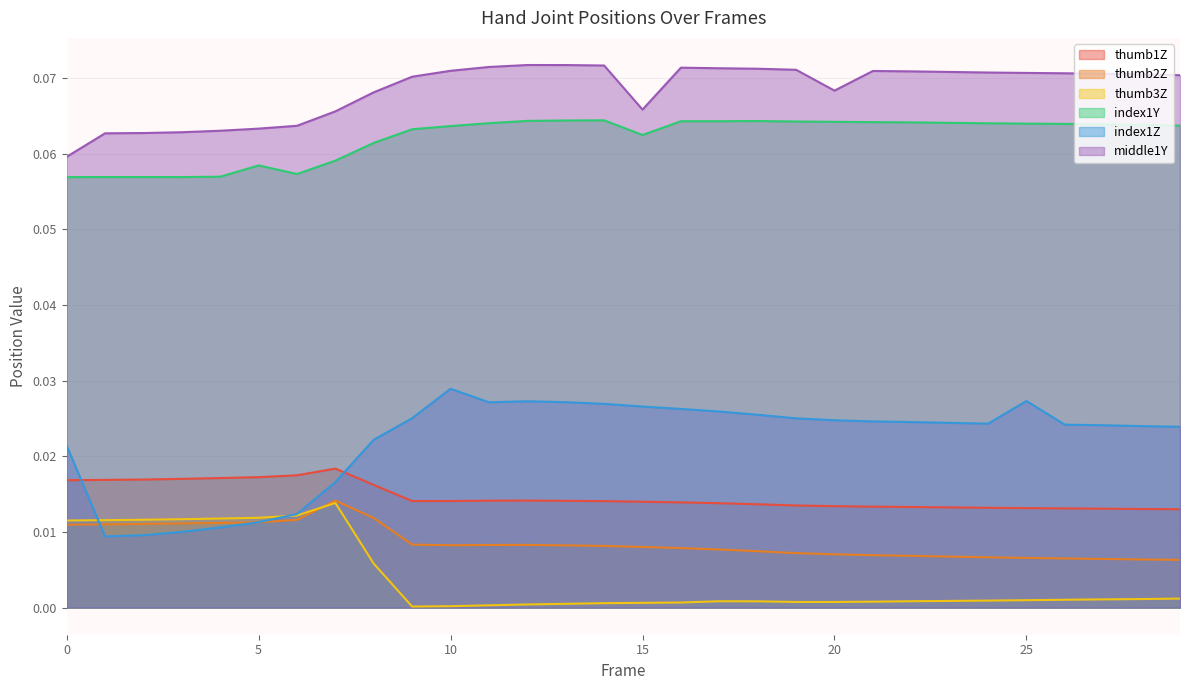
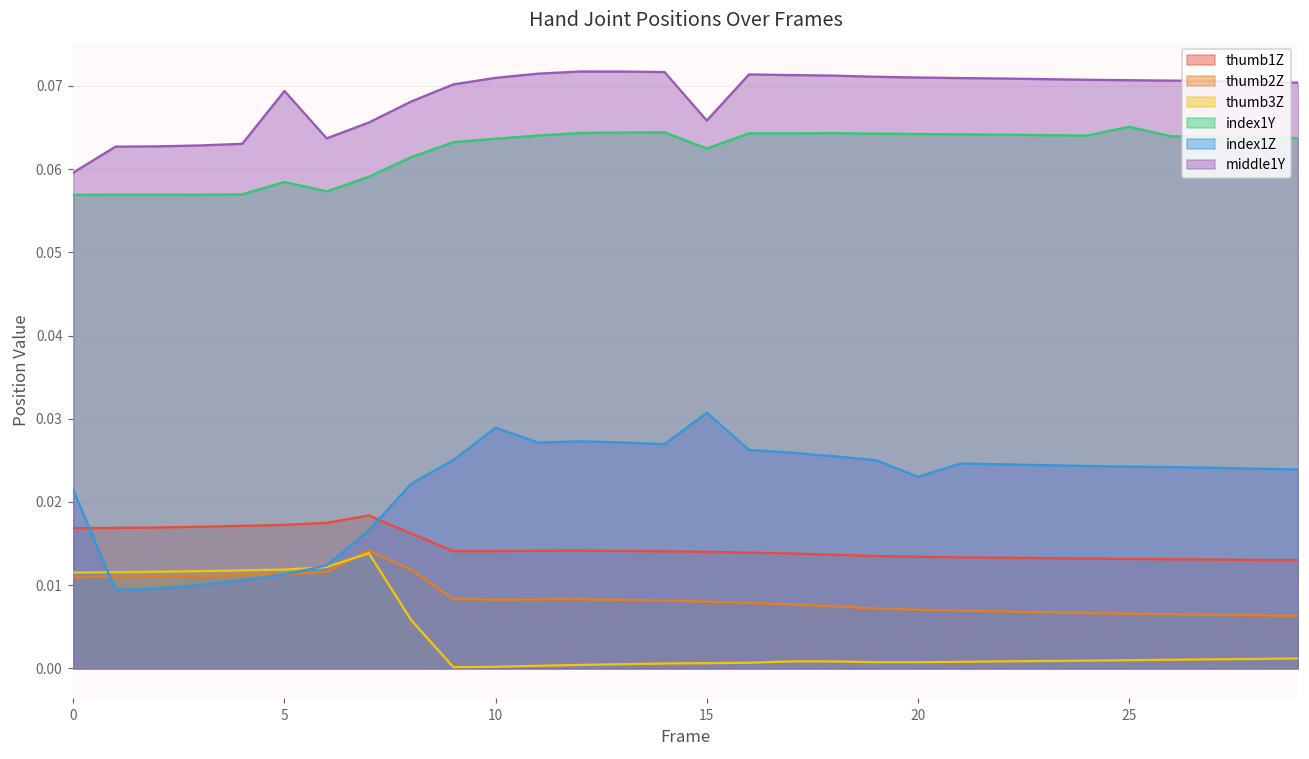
  {
    "index1Y": {
      "0": 0.057,
      "5": 0.058,
      "10": 0.064,
      "15": 0.062,
      "20": 0.064,
-     "25": 0.064
+     "25": 0.065
    },
    "index1Z": {
      "0": 0.021,
      "10": 0.029,
-     "15": 0.027,
-     "20": 0.025,
-     "25": 0.027
+     "15": 0.031,
+     "20": 0.023,
+     "25": 0.024
    },
    "middle1Y": {
      "0": 0.060,
-     "5": 0.063,
+     "5": 0.069,
      "10": 0.071,
      "15": 0.066,
-     "20": 0.068,
+     "20": 0.071,
      "25": 0.071
    }
  }
